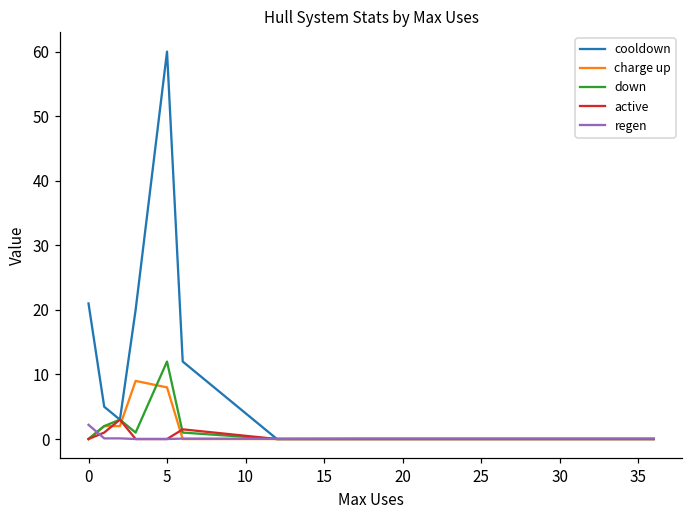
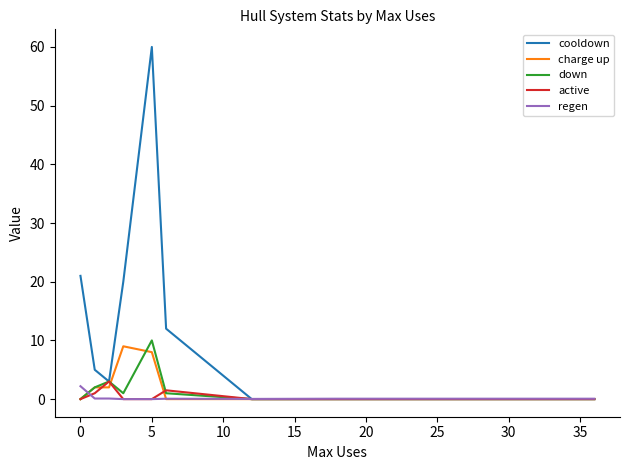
  {
    "cooldown": {
      "0": 21,
      "5": 60
    },
    "charge up": {
      "5": 8
    },
    "down": {
-     "5": 12
+     "5": 10
    },
    "regen": {
      "0": 2
    }
  }
